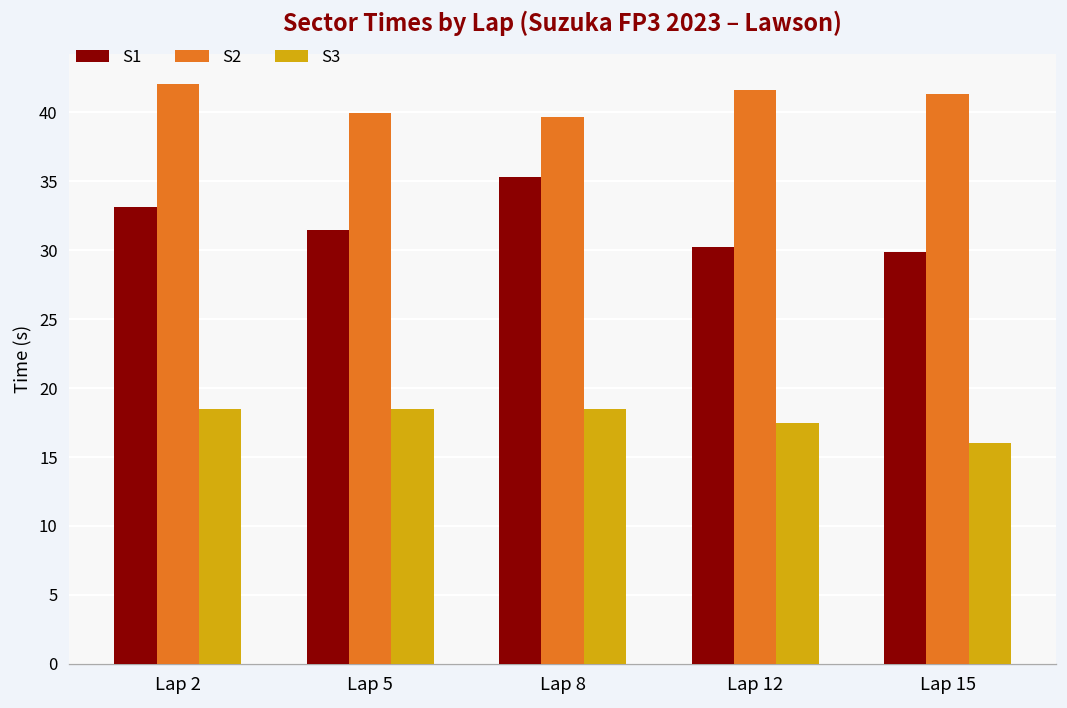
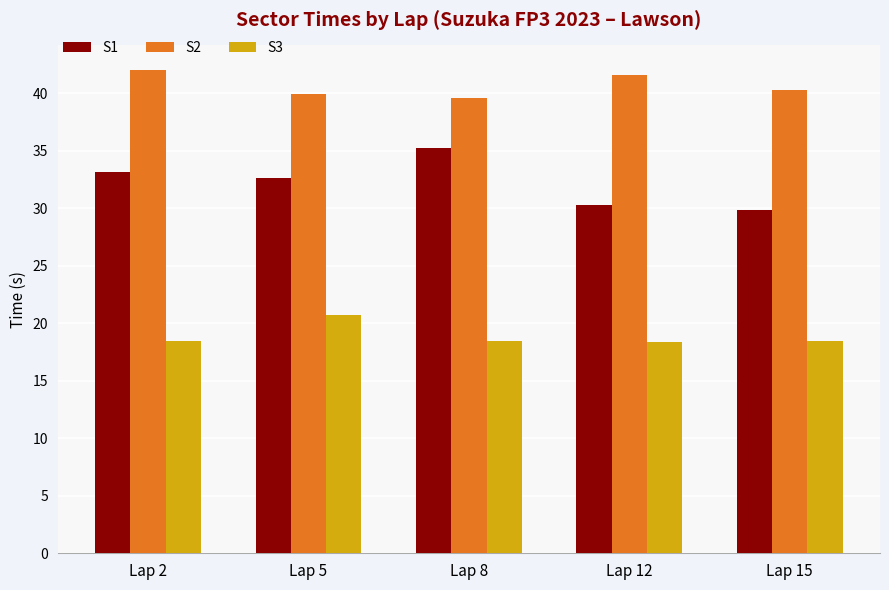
  {
    "S1": {
      "Lap 2": 33.2,
-     "Lap 5": 31.4,
+     "Lap 5": 32.7,
      "Lap 8": 35.3,
      "Lap 12": 30.3,
      "Lap 15": 29.9
    },
    "S2": {
      "Lap 2": 42.1,
      "Lap 5": 39.9,
      "Lap 8": 39.6,
      "Lap 12": 41.6,
-     "Lap 15": 41.3
+     "Lap 15": 40.3
    },
    "S3": {
      "Lap 2": 18.5,
-     "Lap 5": 18.5,
+     "Lap 5": 20.7,
      "Lap 8": 18.5,
-     "Lap 12": 17.5,
-     "Lap 15": 16.0
+     "Lap 12": 18.3,
+     "Lap 15": 18.4
    }
  }
